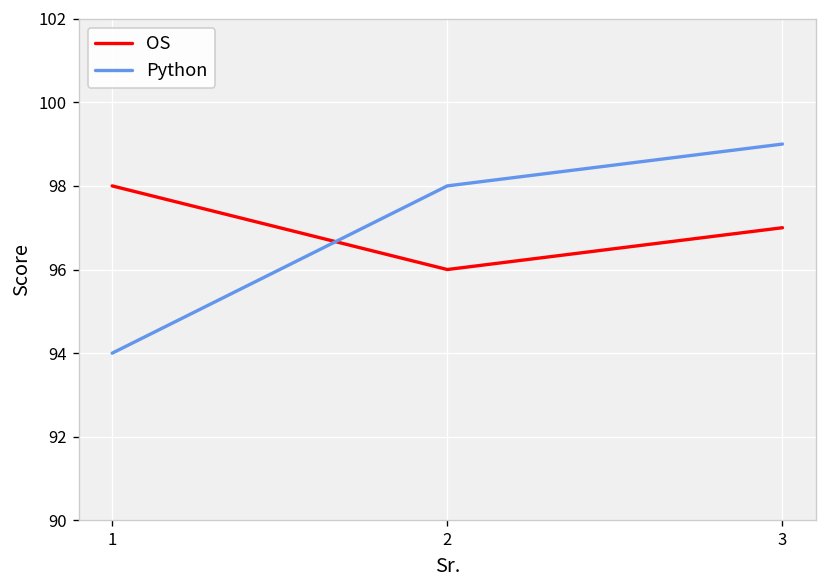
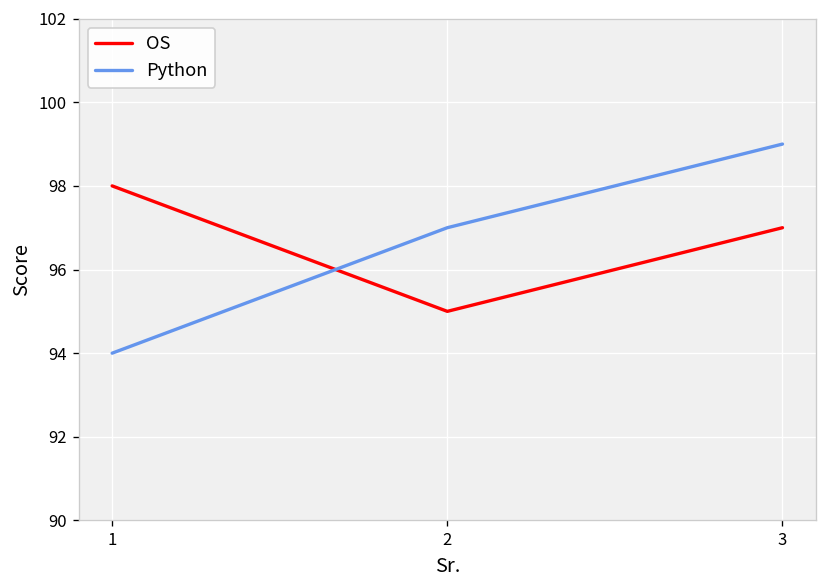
  {
    "OS": {
      "1": 98,
-     "2": 96,
+     "2": 95,
      "3": 97
    },
    "Python": {
      "1": 94,
-     "2": 98,
+     "2": 97,
      "3": 99
    }
  }
